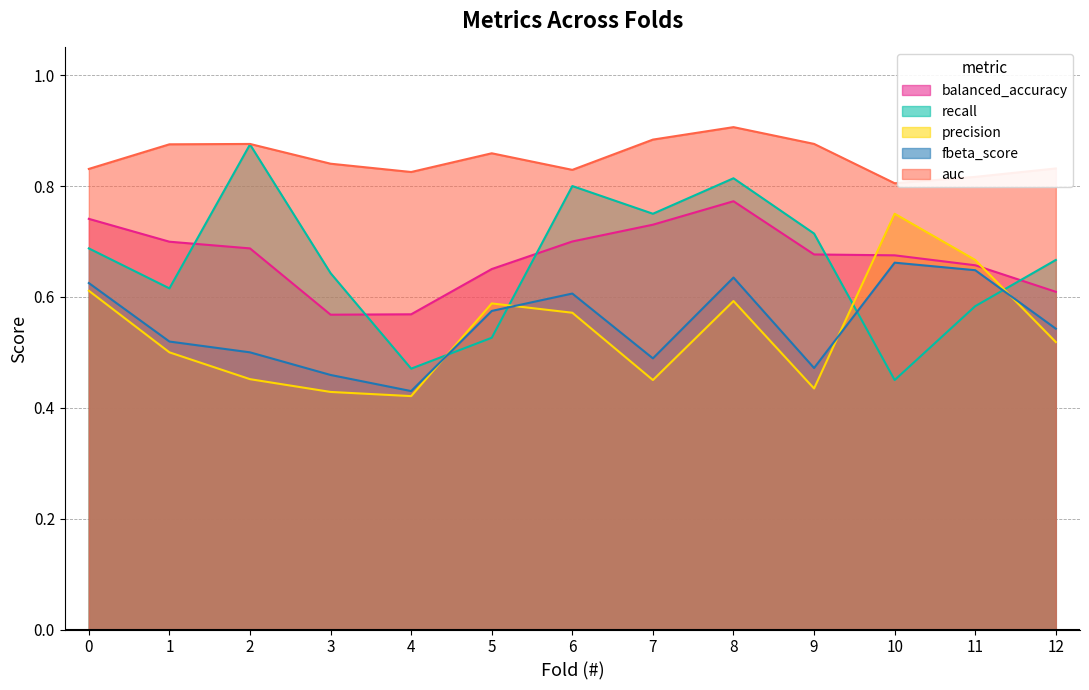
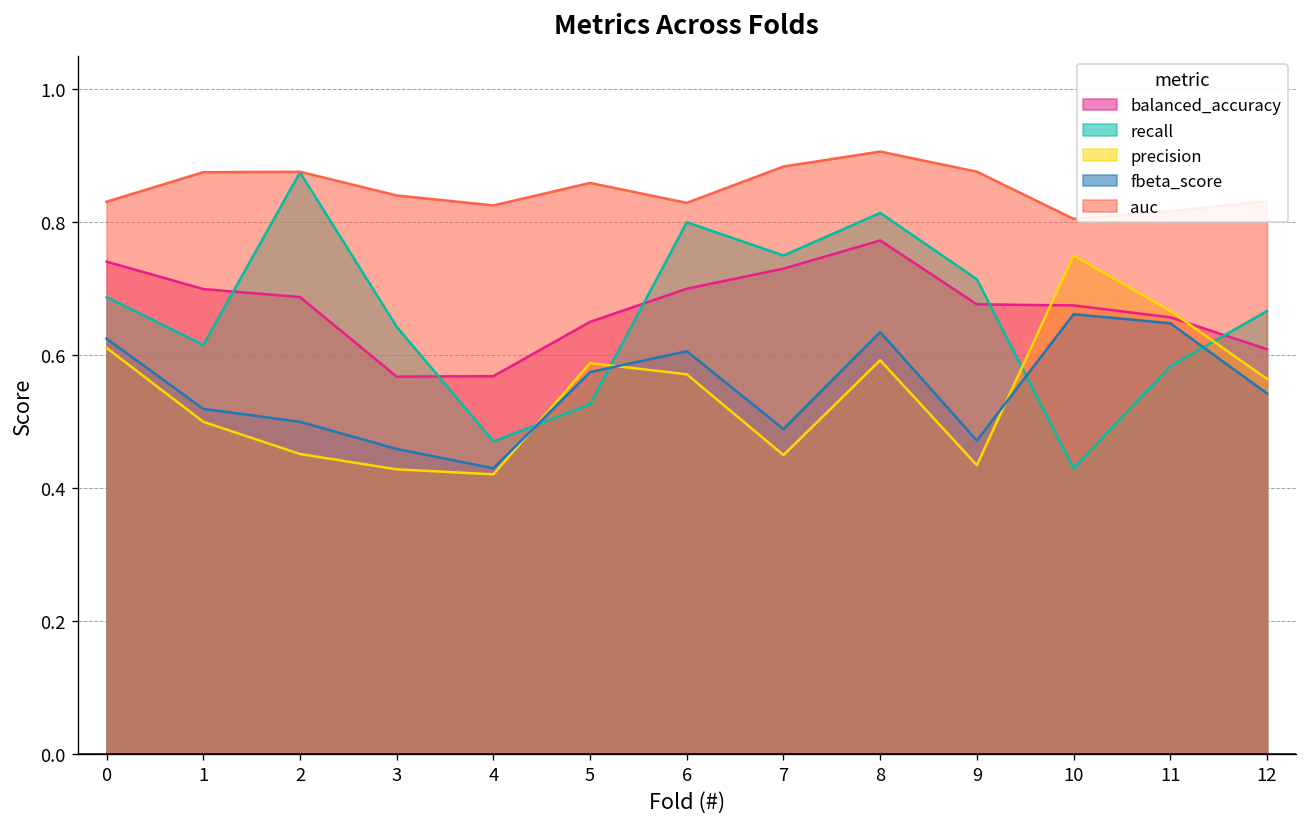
  {
    "balanced_accuracy": {
      "0": 0.74,
      "1": 0.70,
      "2": 0.69,
      "3": 0.57,
      "4": 0.57,
      "5": 0.65,
      "6": 0.70,
      "7": 0.73,
      "8": 0.77,
      "9": 0.68,
      "10": 0.68,
      "11": 0.66,
      "12": 0.61
    },
    "recall": {
      "0": 0.69,
      "1": 0.62,
      "3": 0.64,
      "4": 0.47,
      "5": 0.53,
      "6": 0.80,
      "7": 0.75,
      "8": 0.81,
      "9": 0.71,
-     "10": 0.45,
+     "10": 0.43,
      "11": 0.58,
      "12": 0.67
    },
    "precision": {
      "0": 0.61,
      "1": 0.50,
      "2": 0.45,
      "3": 0.43,
      "4": 0.42,
      "5": 0.59,
      "6": 0.57,
      "7": 0.45,
      "8": 0.59,
      "9": 0.43,
      "10": 0.75,
      "11": 0.67,
-     "12": 0.52
+     "12": 0.56
    },
    "fbeta_score": {
      "0": 0.63,
      "1": 0.52,
      "2": 0.50,
      "3": 0.46,
      "4": 0.43,
      "5": 0.57,
      "6": 0.61,
      "7": 0.49,
      "8": 0.63,
      "9": 0.47,
      "10": 0.66,
      "11": 0.65,
      "12": 0.54
    },
    "auc": {
      "0": 0.83,
      "1": 0.88,
      "3": 0.84,
      "4": 0.83,
      "5": 0.86,
      "6": 0.83,
      "7": 0.88,
      "8": 0.91,
      "9": 0.88,
      "10": 0.81
    }
  }
